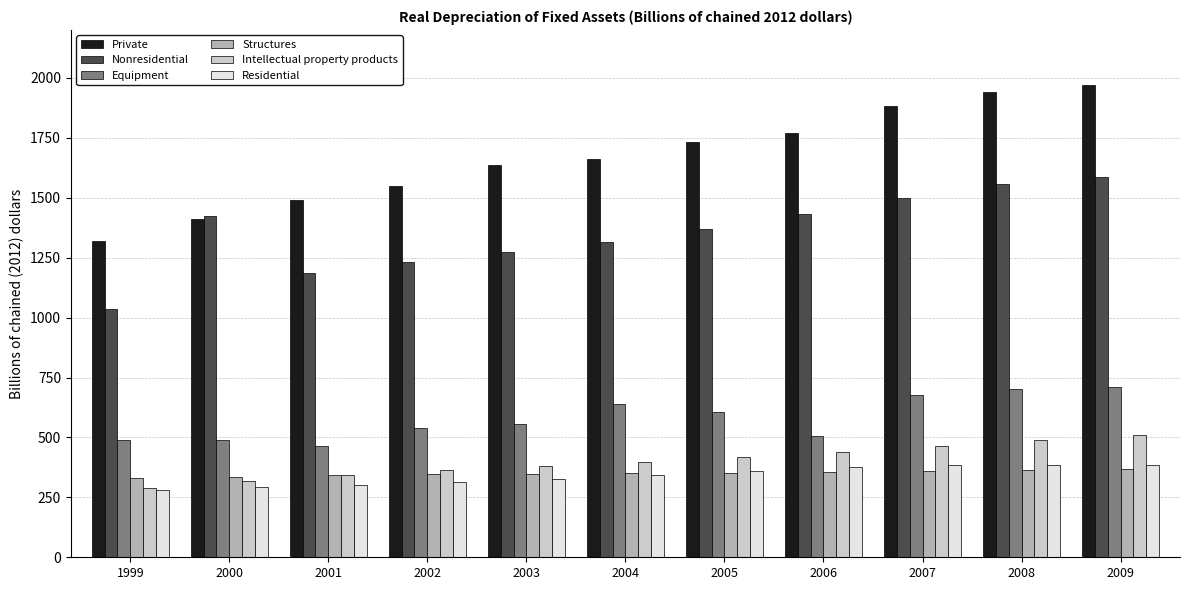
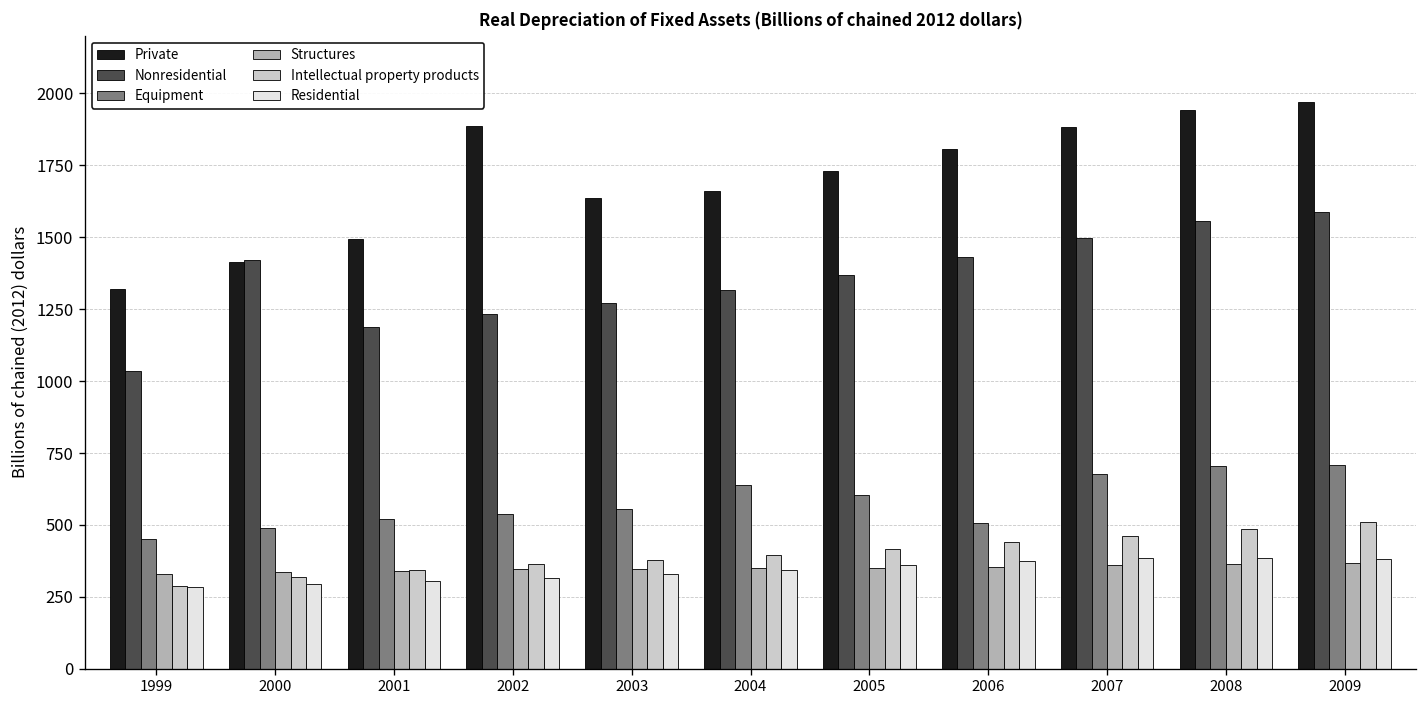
  {
    "Private": {
      "1999": 1320,
      "2000": 1410,
      "2001": 1490,
-     "2002": 1550,
+     "2002": 1890,
      "2003": 1640,
      "2004": 1660,
      "2005": 1730,
-     "2006": 1770,
+     "2006": 1810,
      "2007": 1880,
      "2008": 1940,
      "2009": 1970
    },
    "Nonresidential": {
      "1999": 1040,
      "2000": 1420,
      "2001": 1190,
      "2002": 1230,
      "2003": 1270,
      "2004": 1320,
      "2005": 1370,
      "2006": 1430,
      "2007": 1500,
      "2008": 1560,
      "2009": 1590
    },
    "Equipment": {
-     "1999": 490,
+     "1999": 450,
      "2000": 490,
-     "2001": 460,
+     "2001": 520,
      "2002": 540,
      "2003": 560,
      "2004": 640,
      "2005": 610,
      "2006": 510,
      "2007": 680,
      "2008": 700,
      "2009": 710
    }
  }
